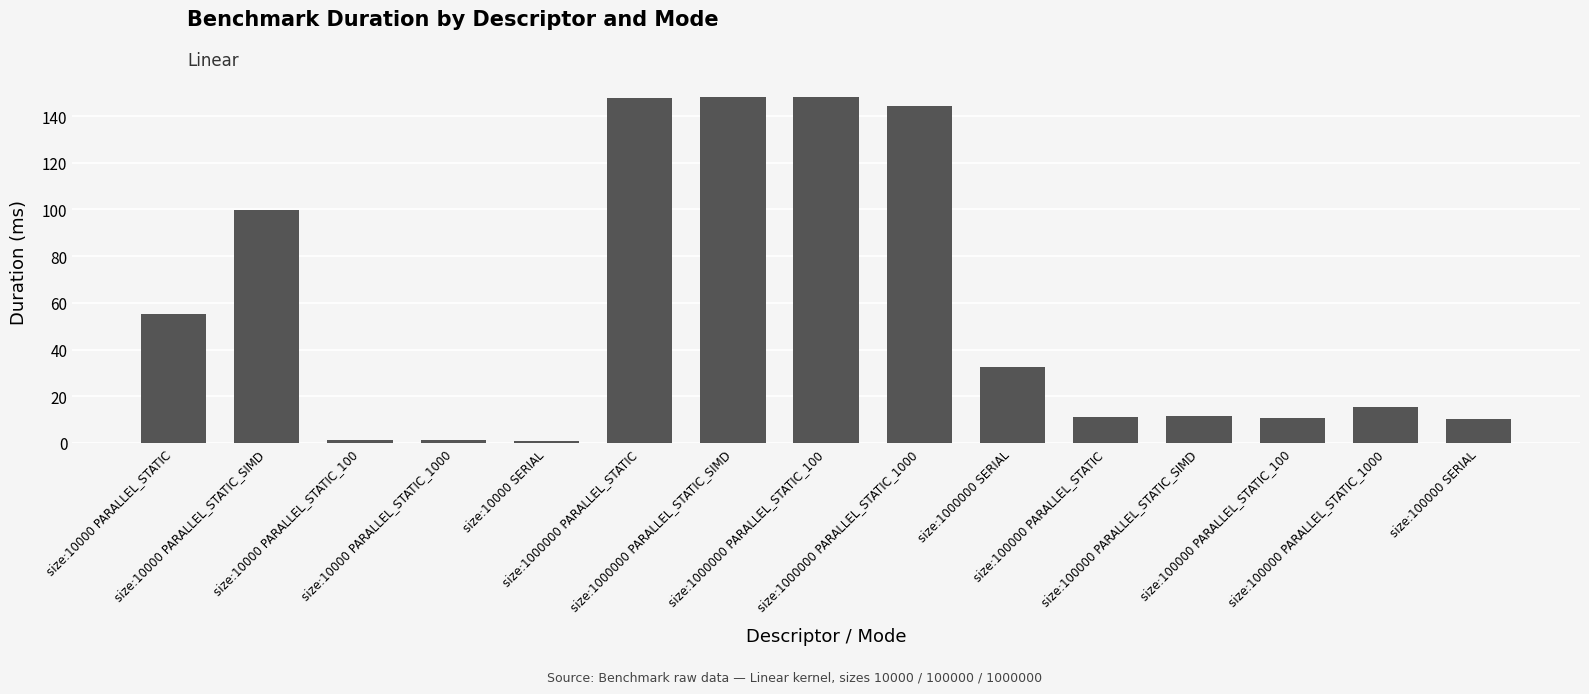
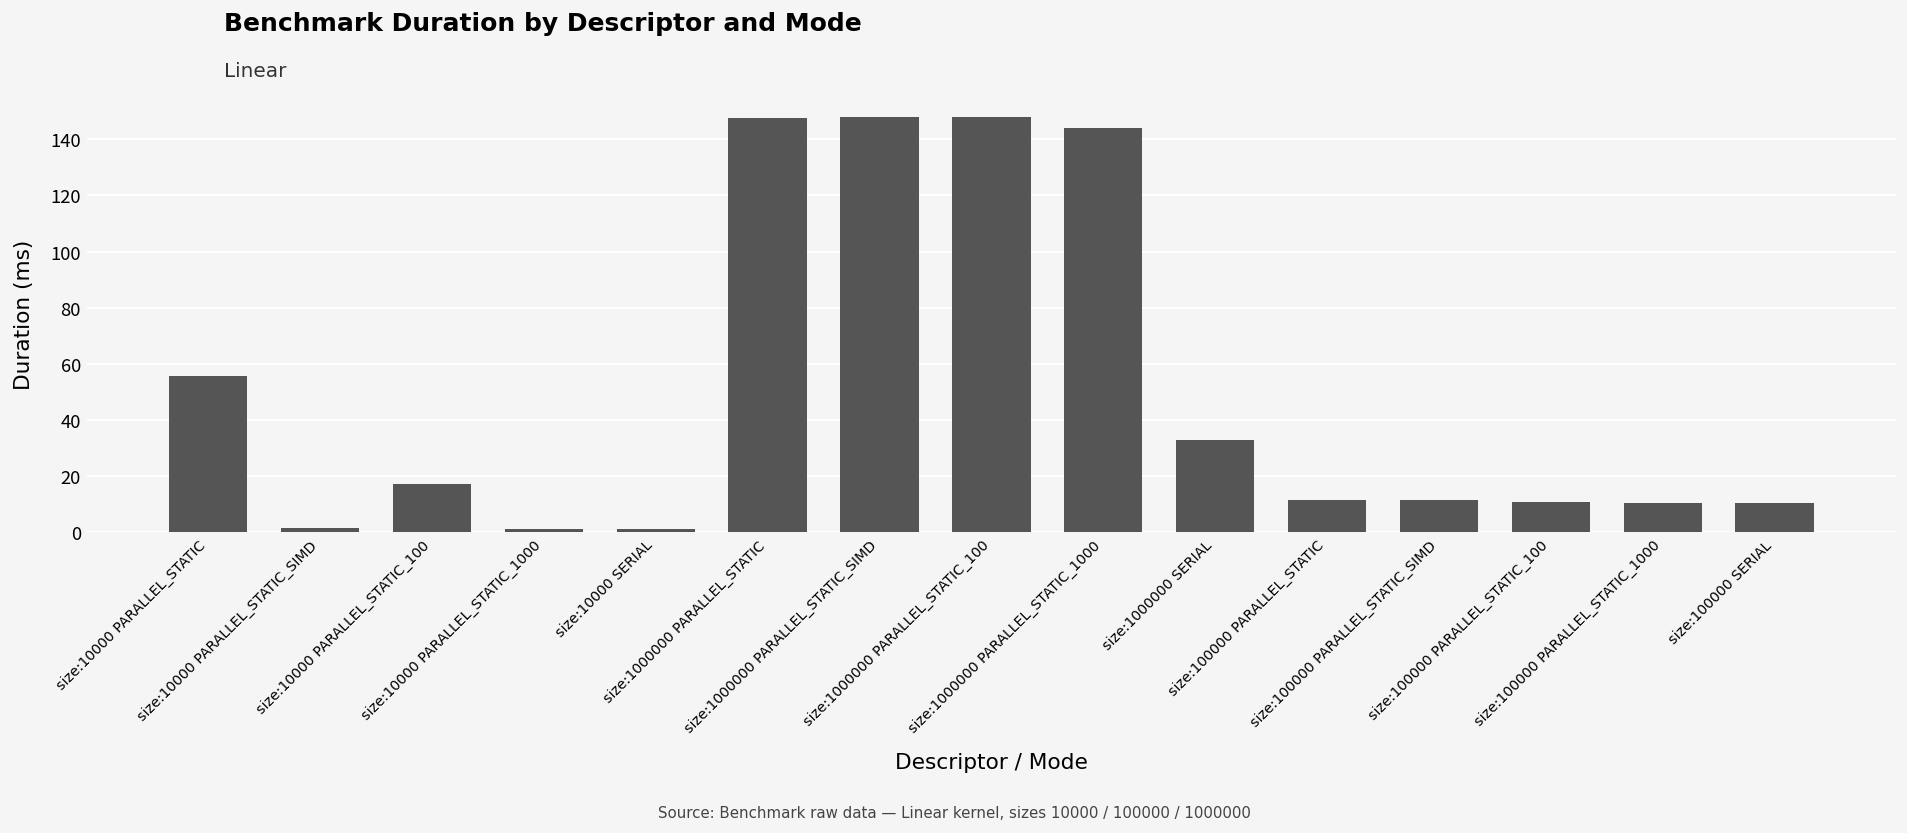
  {
    "size:10000 PARALLEL_STATIC": 55,
-   "size:10000 PARALLEL_STATIC_SIMD": 100,
-   "size:10000 PARALLEL_STATIC_100": 1,
+   "size:10000 PARALLEL_STATIC_SIMD": 1,
+   "size:10000 PARALLEL_STATIC_100": 17,
    "size:10000 PARALLEL_STATIC_1000": 1,
    "size:1000000 PARALLEL_STATIC": 148,
    "size:1000000 PARALLEL_STATIC_SIMD": 148,
    "size:1000000 PARALLEL_STATIC_100": 148,
    "size:1000000 PARALLEL_STATIC_1000": 144,
    "size:1000000 SERIAL": 33,
    "size:100000 PARALLEL_STATIC": 11,
    "size:100000 PARALLEL_STATIC_SIMD": 11,
    "size:100000 PARALLEL_STATIC_100": 11,
-   "size:100000 PARALLEL_STATIC_1000": 15,
+   "size:100000 PARALLEL_STATIC_1000": 10,
    "size:100000 SERIAL": 10
  }
